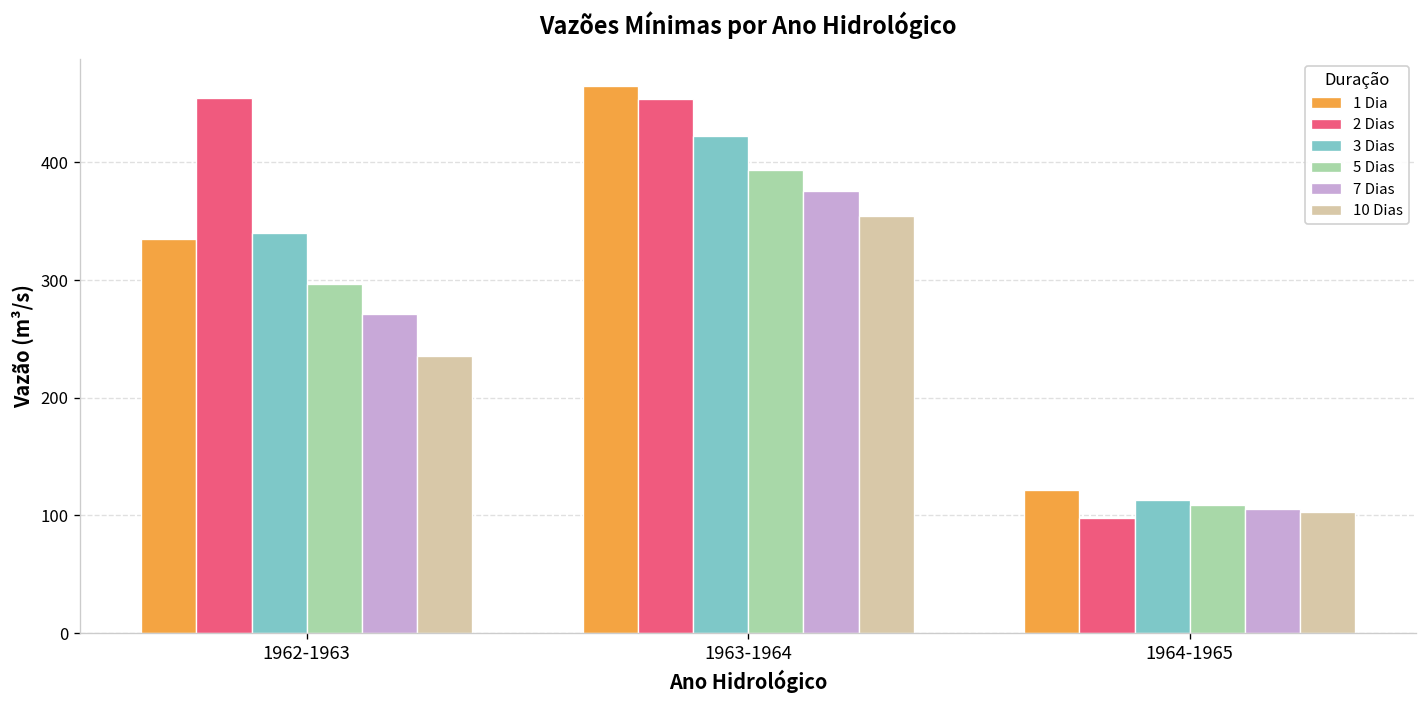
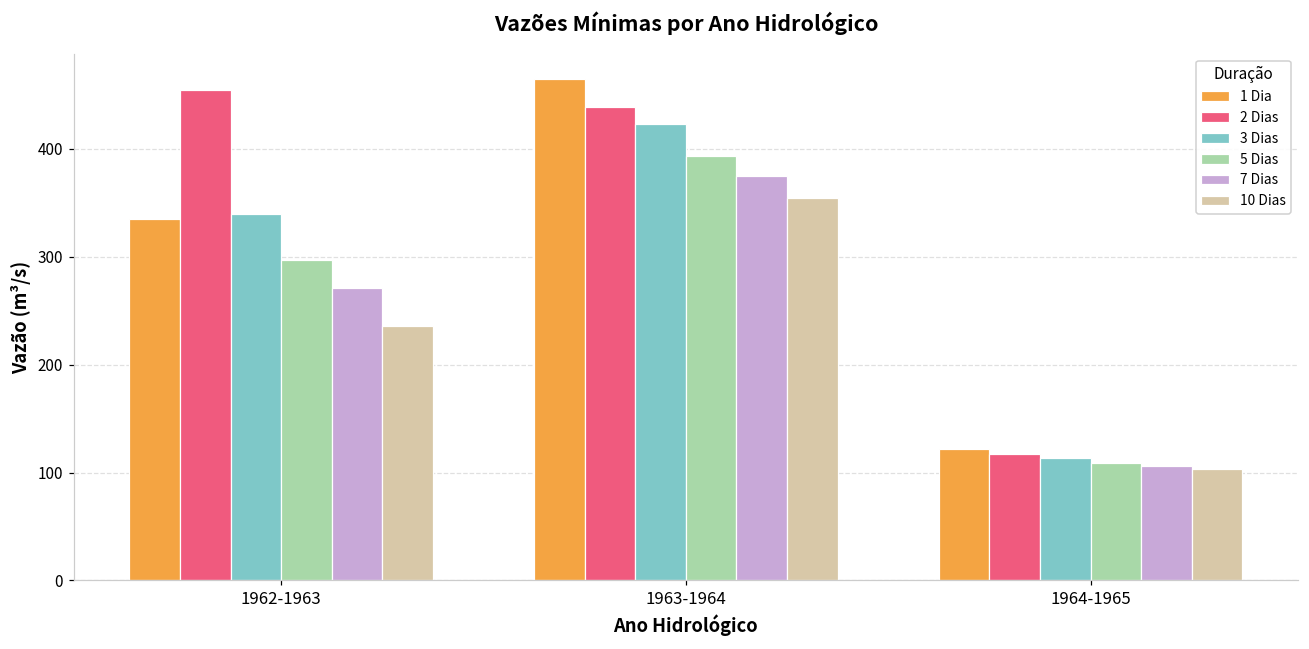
  {
    "1 Dia": {
      "1962-1963": 340,
      "1963-1964": 470,
      "1964-1965": 120
    },
    "2 Dias": {
      "1962-1963": 450,
-     "1963-1964": 450,
-     "1964-1965": 100
+     "1963-1964": 440,
+     "1964-1965": 120
    }
  }
